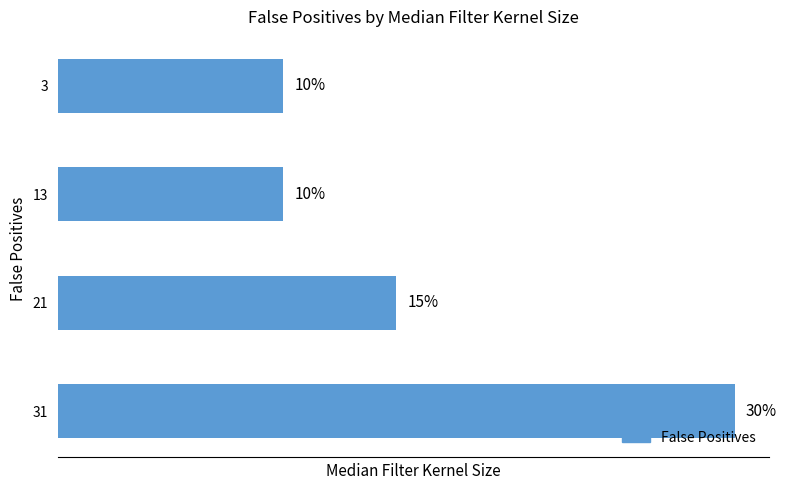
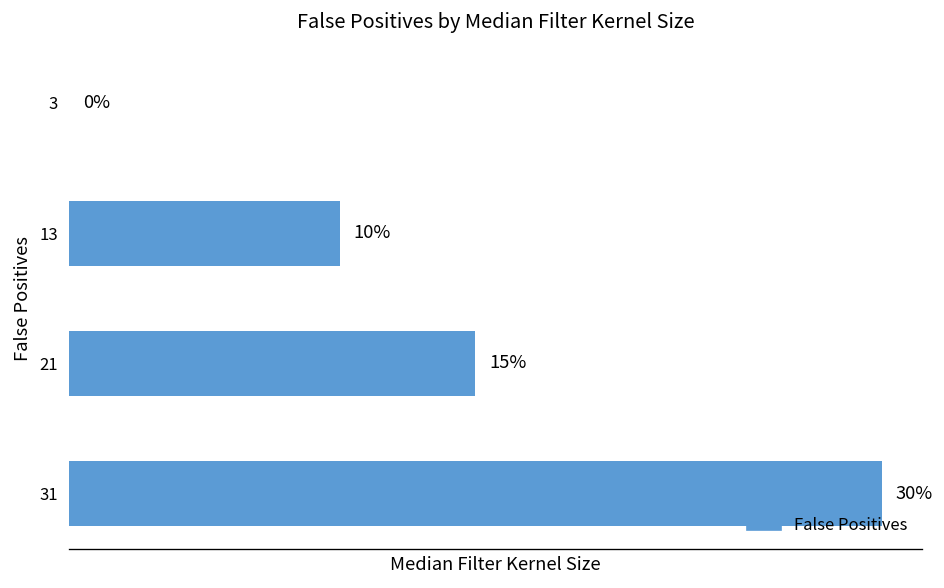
  {
-   "3": "10%",
+   "3": "0%",
    "13": "10%",
    "21": "15%",
    "31": "30%"
  }
